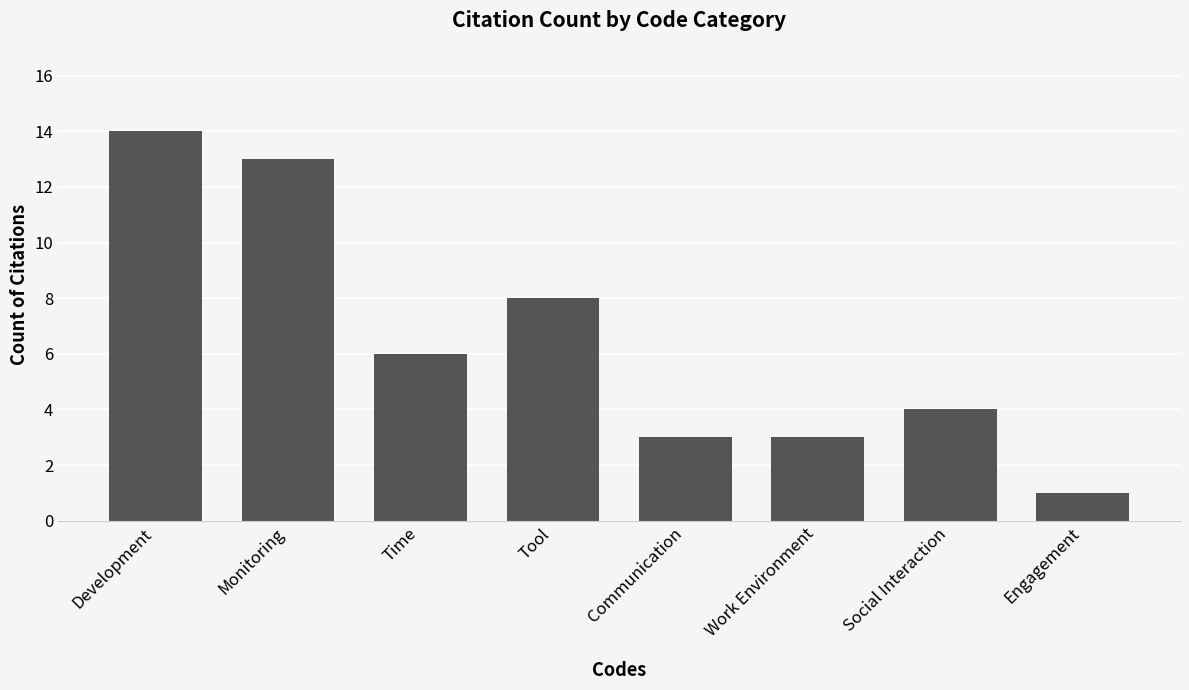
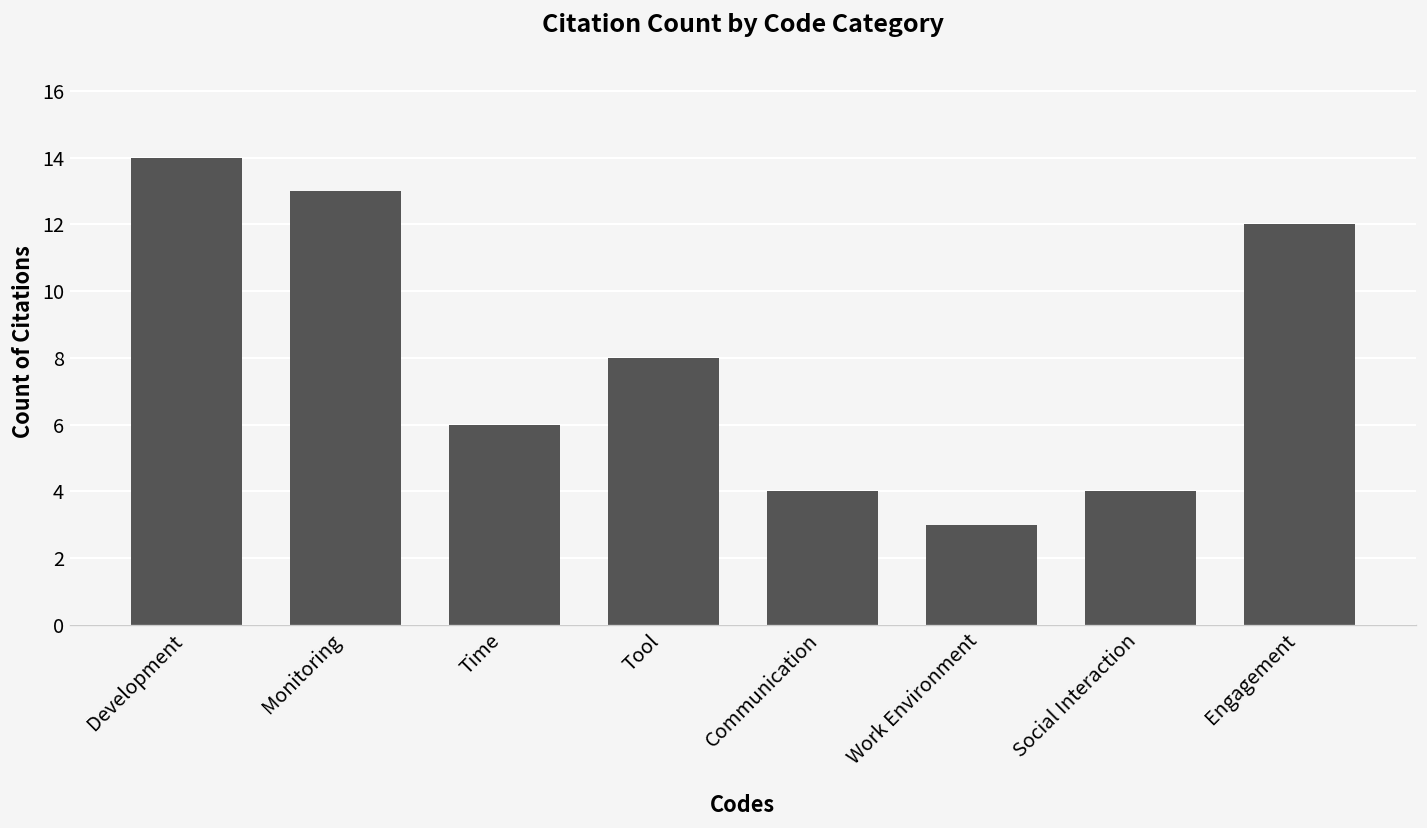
  {
    "Development": 14,
    "Monitoring": 13,
    "Time": 6,
    "Tool": 8,
-   "Communication": 3,
+   "Communication": 4,
    "Work Environment": 3,
    "Social Interaction": 4,
-   "Engagement": 1
+   "Engagement": 12
  }
